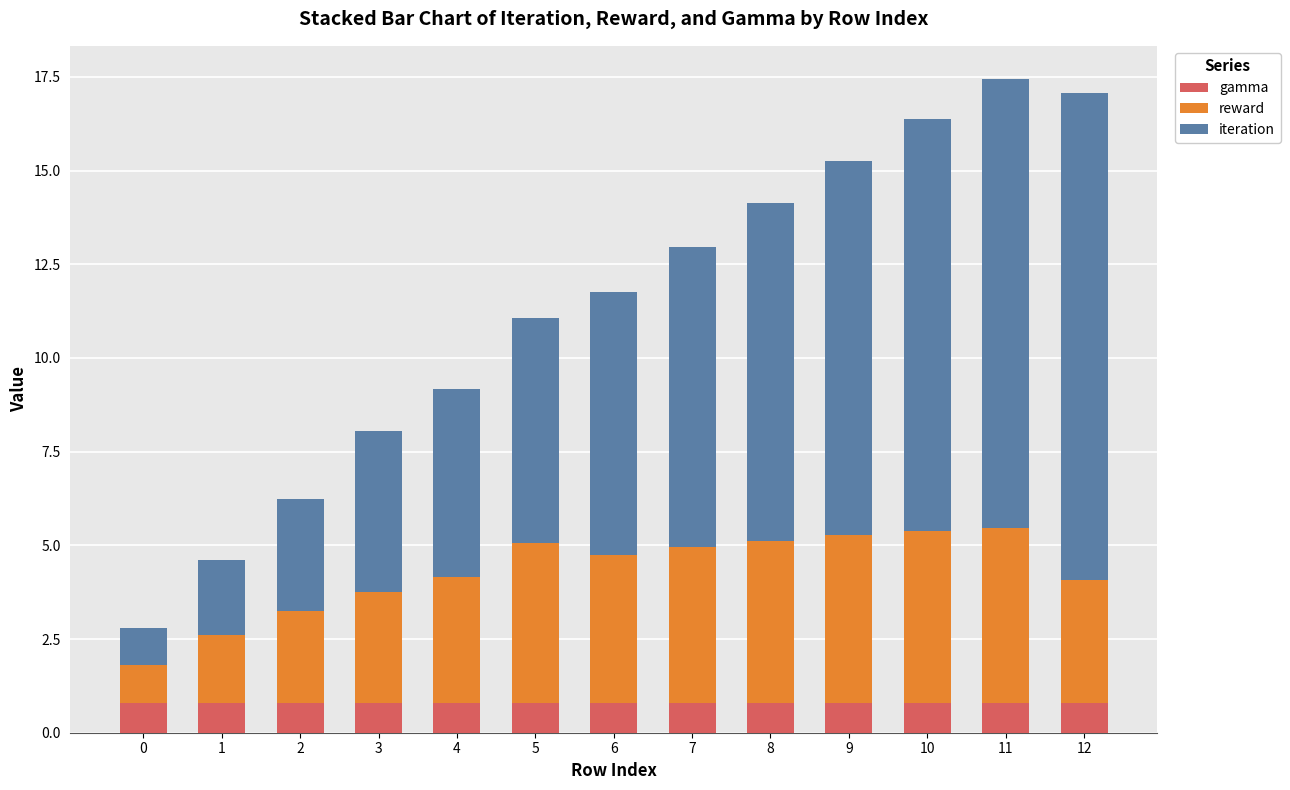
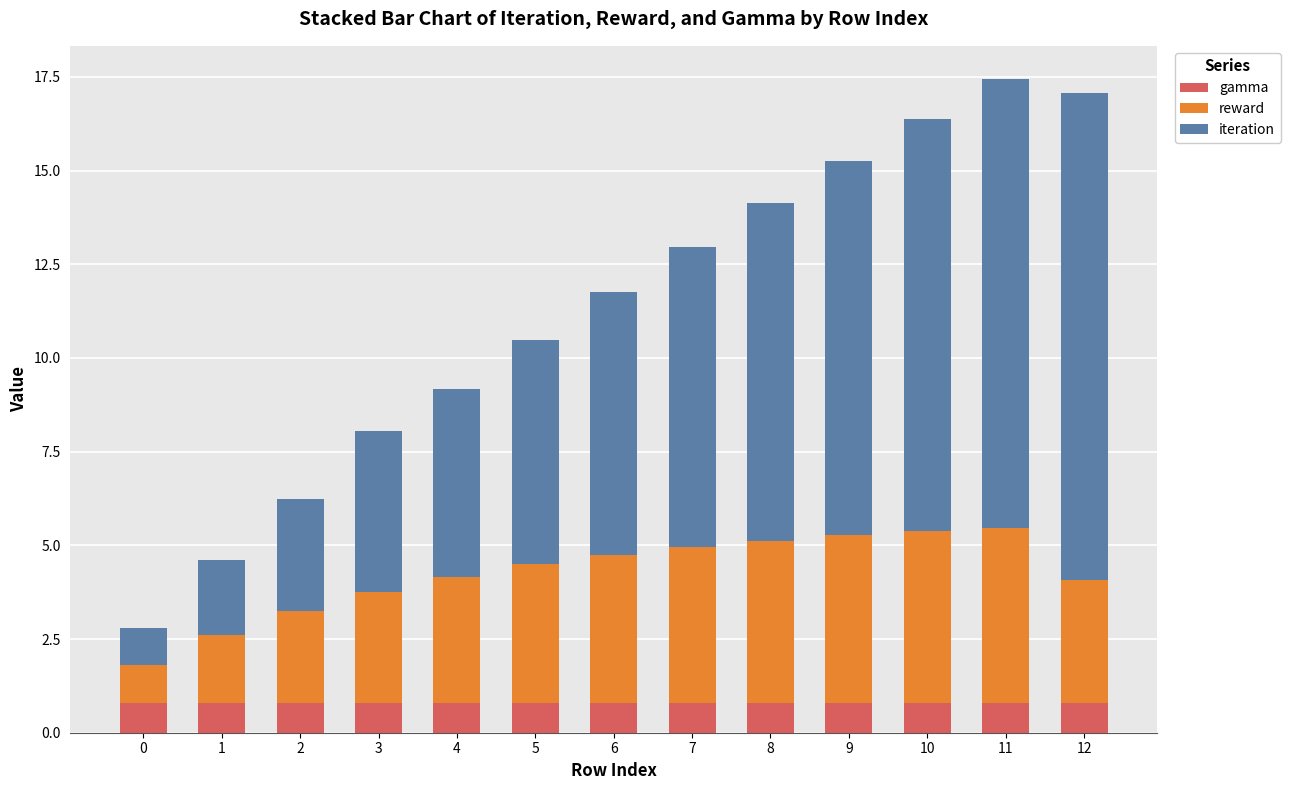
  {
    "gamma": {
      "0": 0.8,
      "1": 0.8,
      "2": 0.8,
      "3": 0.8,
      "4": 0.8,
      "5": 0.8,
      "6": 0.8,
      "7": 0.8,
      "8": 0.8,
      "9": 0.8,
      "10": 0.8,
      "11": 0.8,
      "12": 0.8
    },
    "reward": {
      "0": 1.0,
      "1": 1.8,
      "2": 2.4,
      "3": 3.0,
      "4": 3.4,
-     "5": 4.3,
+     "5": 3.7,
      "6": 4.0,
      "7": 4.2,
      "8": 4.3,
      "9": 4.5,
      "10": 4.6,
      "11": 4.7,
      "12": 3.3
    },
    "iteration": {
      "0": 1.0,
      "1": 2.0,
      "2": 3.0,
      "3": 4.3,
      "4": 5.0,
      "5": 6.0,
      "6": 7.0,
      "7": 8.0,
      "8": 9.0,
      "9": 10.0,
      "10": 11.0,
      "11": 12.0,
      "12": 13.0
    }
  }
